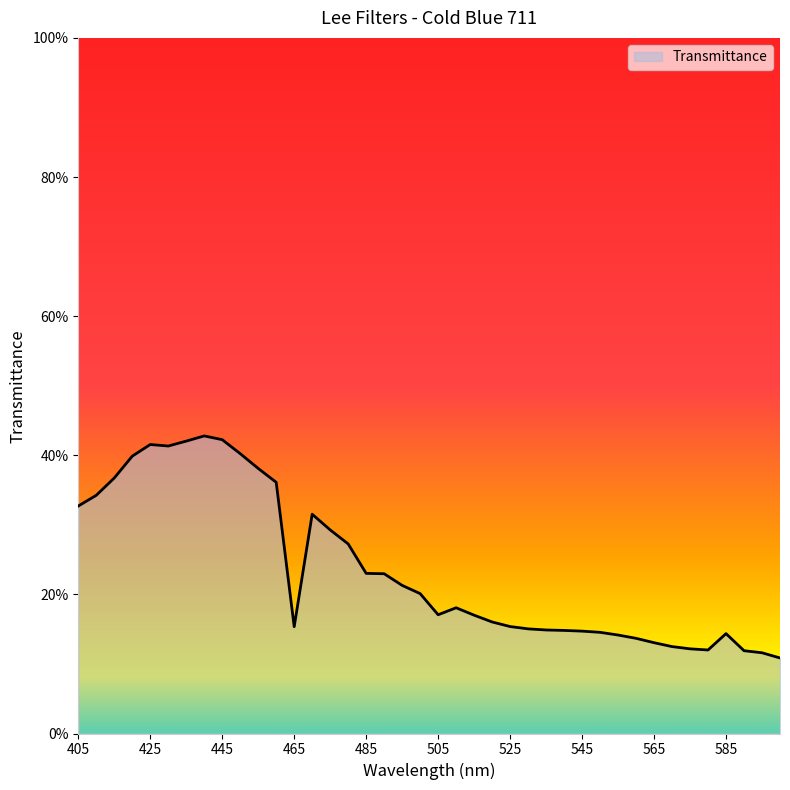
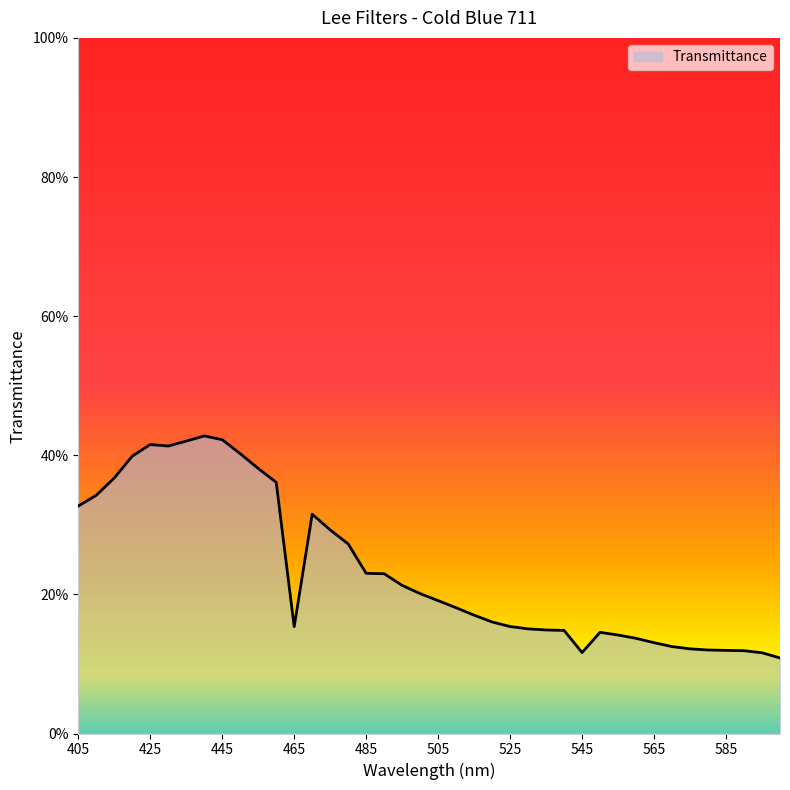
  {
    "405": "33%",
    "425": "42%",
    "445": "42%",
    "465": "15%",
    "485": "23%",
-   "505": "17%",
+   "505": "19%",
    "525": "15%",
-   "545": "15%",
+   "545": "12%",
    "565": "13%",
-   "585": "14%"
+   "585": "12%"
  }
